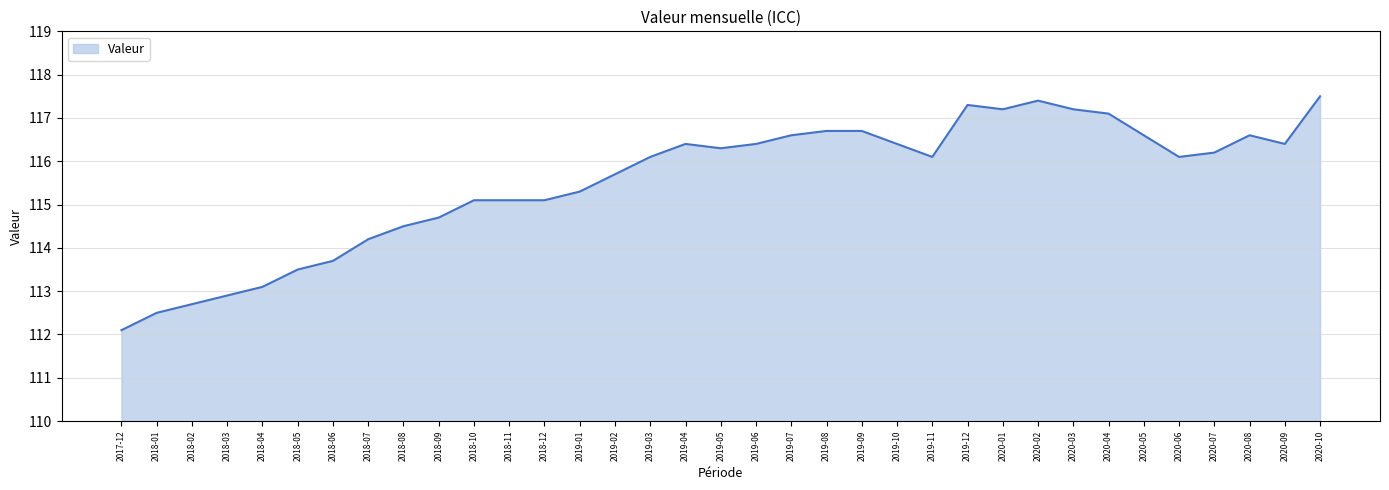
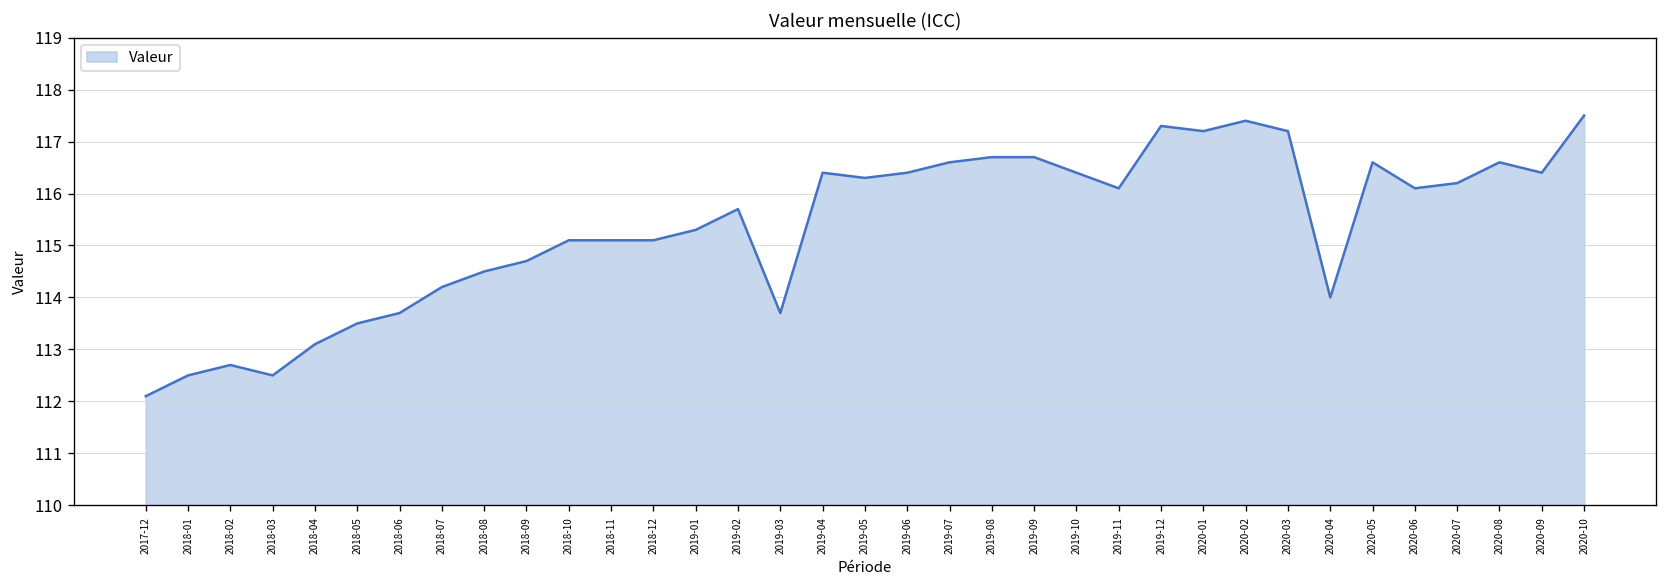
  {
    "2017-12": 112.1,
    "2018-01": 112.5,
    "2018-02": 112.7,
-   "2018-03": 112.9,
+   "2018-03": 112.5,
    "2018-04": 113.1,
    "2018-05": 113.5,
    "2018-06": 113.7,
    "2018-07": 114.2,
    "2018-08": 114.5,
    "2018-09": 114.7,
    "2018-10": 115.1,
    "2018-11": 115.1,
    "2018-12": 115.1,
    "2019-01": 115.3,
    "2019-02": 115.7,
-   "2019-03": 116.1,
+   "2019-03": 113.7,
    "2019-04": 116.4,
    "2019-05": 116.3,
    "2019-06": 116.4,
    "2019-07": 116.6,
    "2019-08": 116.7,
    "2019-09": 116.7,
    "2019-10": 116.4,
    "2019-11": 116.1,
    "2019-12": 117.3,
    "2020-01": 117.2,
    "2020-02": 117.4,
    "2020-03": 117.2,
-   "2020-04": 117.1,
+   "2020-04": 114.0,
    "2020-05": 116.6,
    "2020-06": 116.1,
    "2020-07": 116.2,
    "2020-08": 116.6,
    "2020-09": 116.4,
    "2020-10": 117.5
  }
